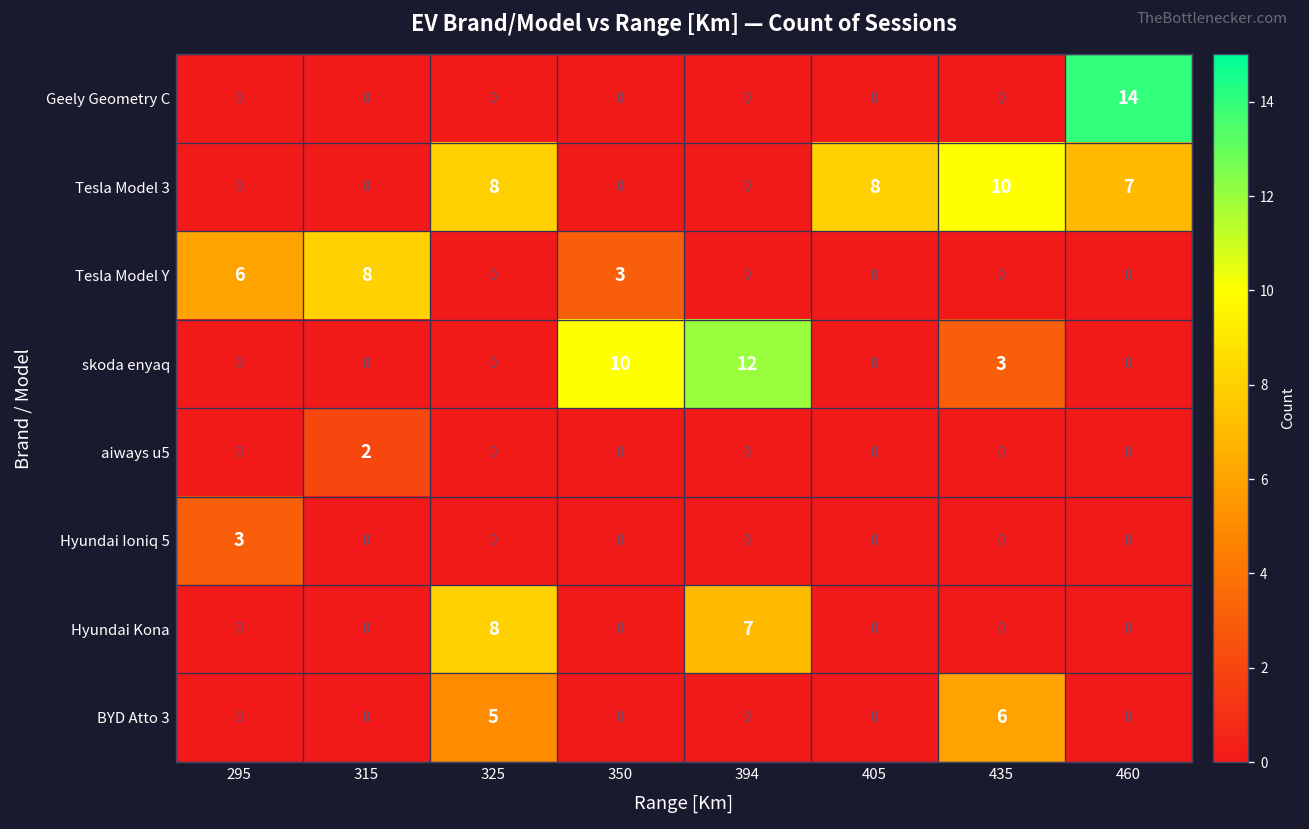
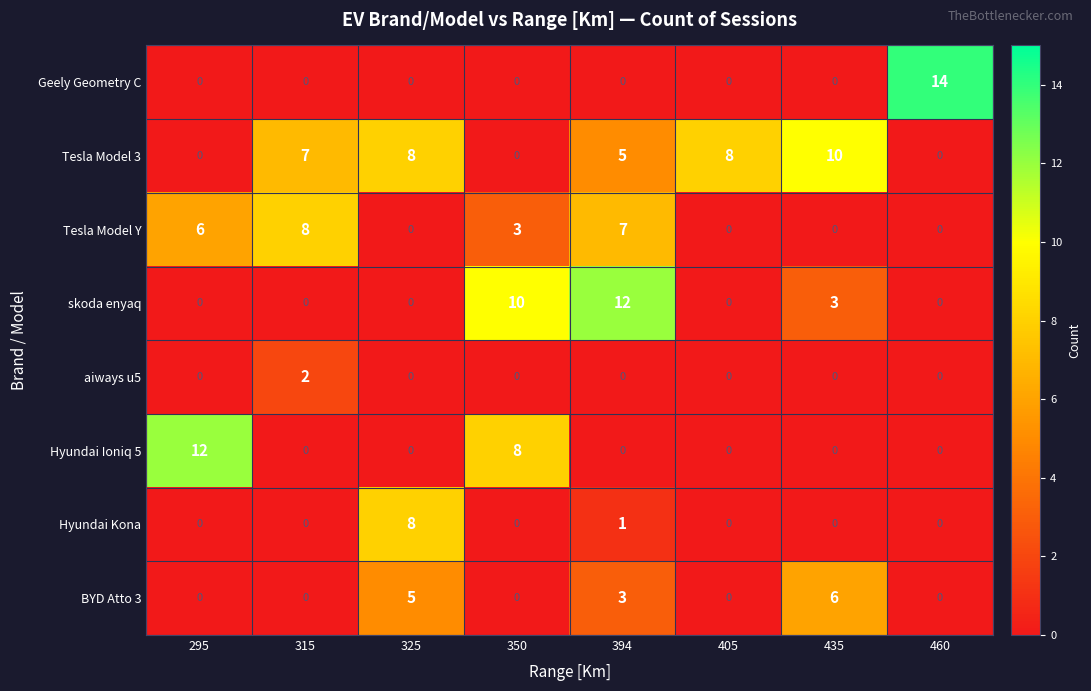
  {
    "Geely Geometry C": {
      "295": 0,
      "315": 0,
      "325": 0,
      "350": 0,
      "394": 0,
      "405": 0,
      "435": 0,
      "460": 14
    },
    "Tesla Model 3": {
      "295": 0,
-     "315": 0,
+     "315": 7,
      "325": 8,
      "350": 0,
-     "394": 0,
+     "394": 5,
      "405": 8,
      "435": 10,
-     "460": 7
+     "460": 0
    },
    "Tesla Model Y": {
      "295": 6,
      "315": 8,
      "325": 0,
      "350": 3,
-     "394": 0,
+     "394": 7,
      "405": 0,
      "435": 0,
      "460": 0
    },
    "skoda enyaq": {
      "295": 0,
      "315": 0,
      "325": 0,
      "350": 10,
      "394": 12,
      "405": 0,
      "435": 3,
      "460": 0
    },
    "aiways u5": {
      "295": 0,
      "315": 2,
      "325": 0,
      "350": 0,
      "394": 0,
      "405": 0,
      "435": 0,
      "460": 0
    },
    "Hyundai Ioniq 5": {
-     "295": 3,
+     "295": 12,
      "315": 0,
      "325": 0,
-     "350": 0,
+     "350": 8,
      "394": 0,
      "405": 0,
      "435": 0,
      "460": 0
    },
    "Hyundai Kona": {
      "295": 0,
      "315": 0,
      "325": 8,
      "350": 0,
-     "394": 7,
+     "394": 1,
      "405": 0,
      "435": 0,
      "460": 0
    },
    "BYD Atto 3": {
      "295": 0,
      "315": 0,
      "325": 5,
      "350": 0,
-     "394": 0,
+     "394": 3,
      "405": 0,
      "435": 6,
      "460": 0
    }
  }
